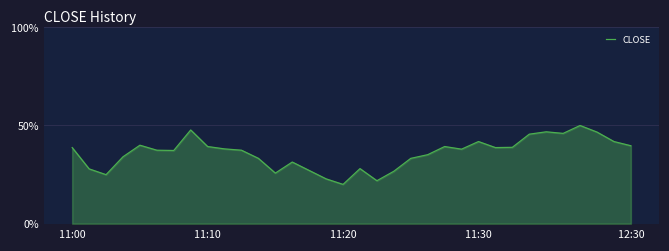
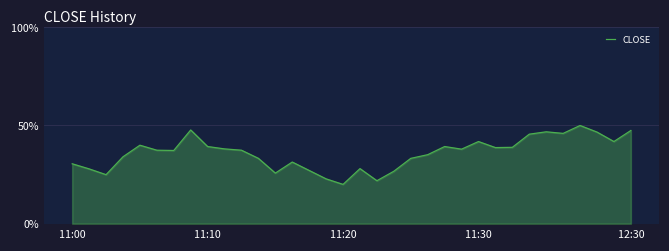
  {
-   "11:00": "39%",
+   "11:00": "31%",
    "11:10": "39%",
    "11:20": "20%",
    "11:30": "42%",
-   "12:30": "40%"
+   "12:30": "47%"
  }
